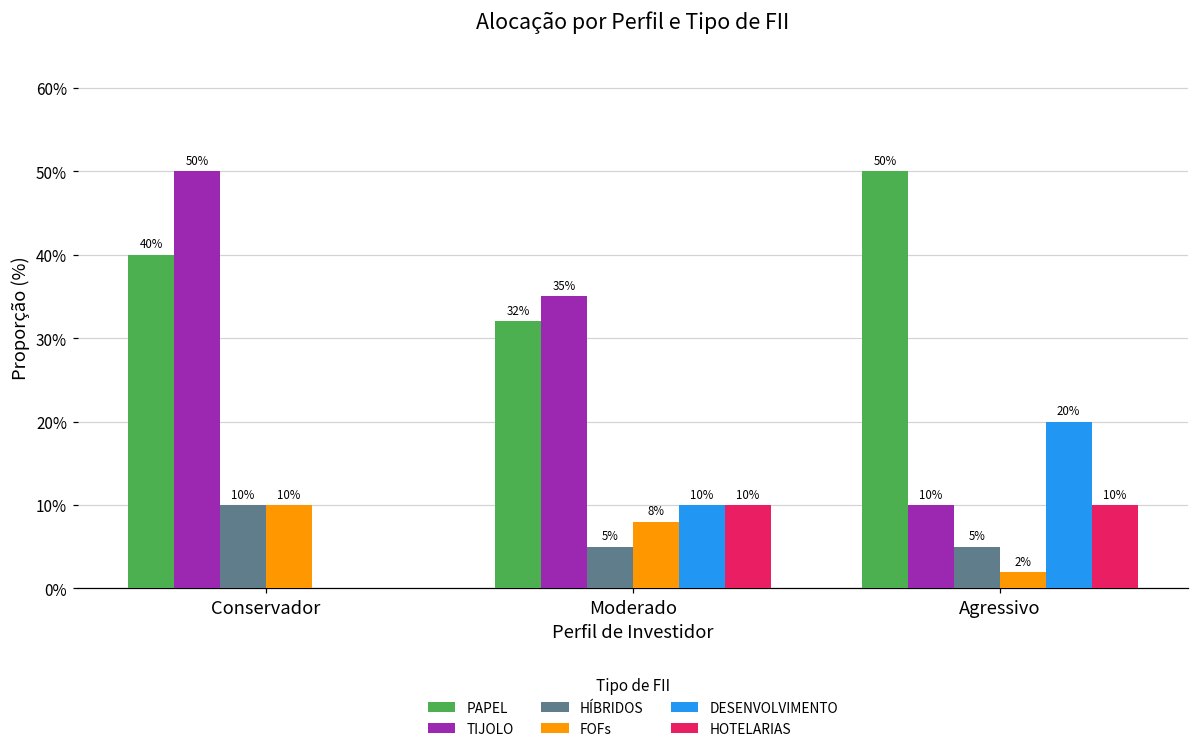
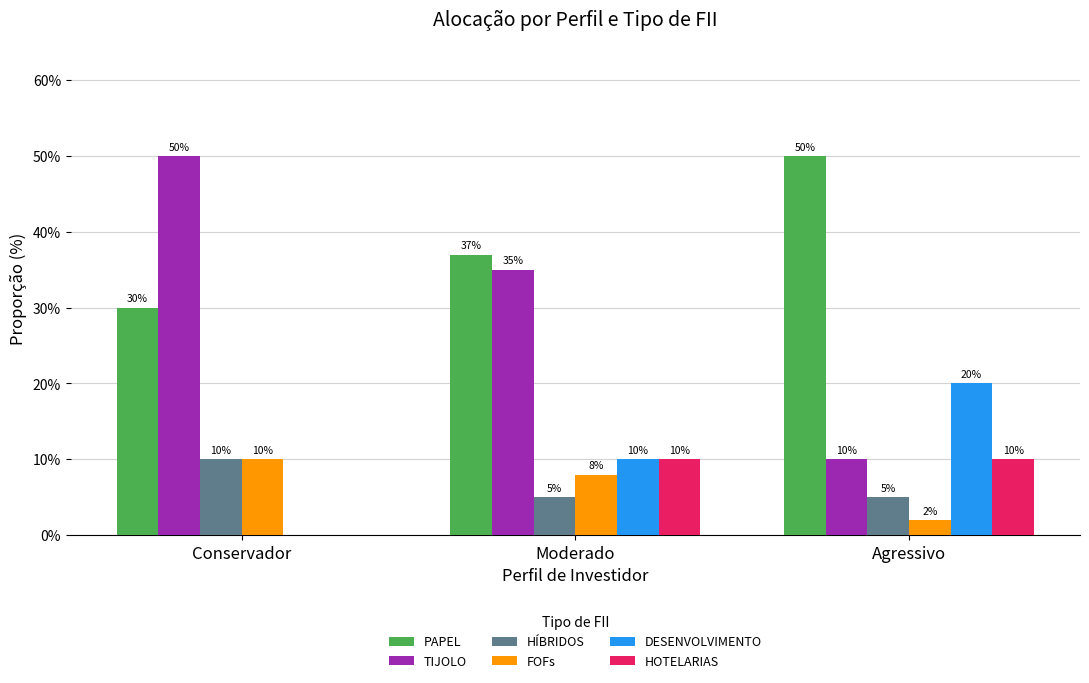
  {
    "PAPEL": {
-     "Conservador": "40%",
-     "Moderado": "32%",
+     "Conservador": "30%",
+     "Moderado": "37%",
      "Agressivo": "50%"
    },
    "TIJOLO": {
      "Conservador": "50%",
      "Moderado": "35%",
      "Agressivo": "10%"
    },
    "HÍBRIDOS": {
      "Conservador": "10%",
      "Moderado": "5%",
      "Agressivo": "5%"
    },
    "FOFs": {
      "Conservador": "10%",
      "Moderado": "8%",
      "Agressivo": "2%"
    },
    "DESENVOLVIMENTO": {
      "Moderado": "10%",
      "Agressivo": "20%"
    },
    "HOTELARIAS": {
      "Moderado": "10%",
      "Agressivo": "10%"
    }
  }
